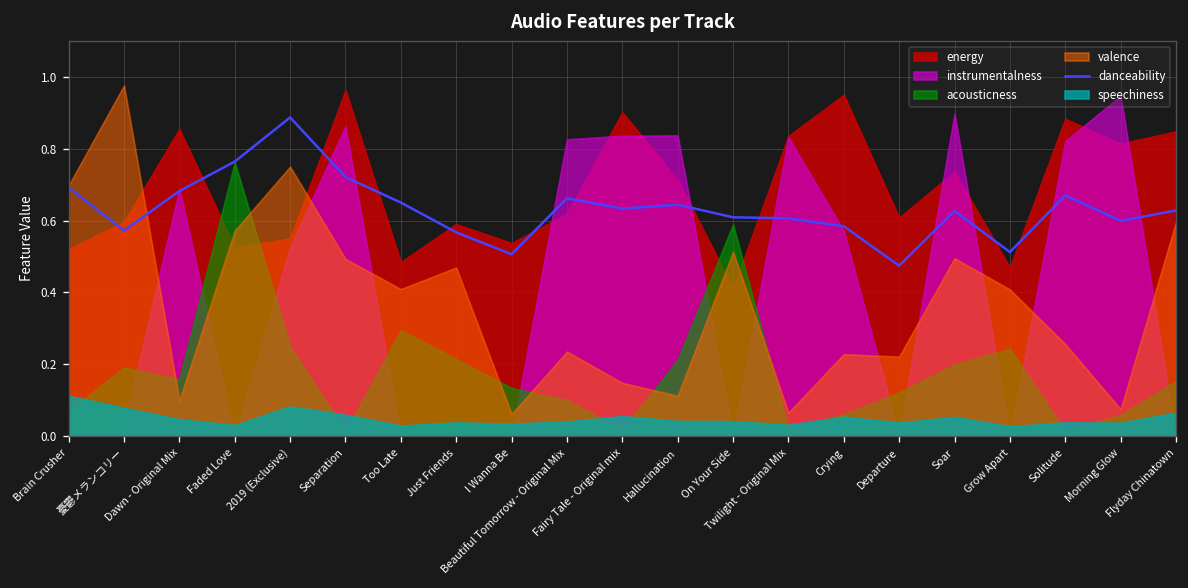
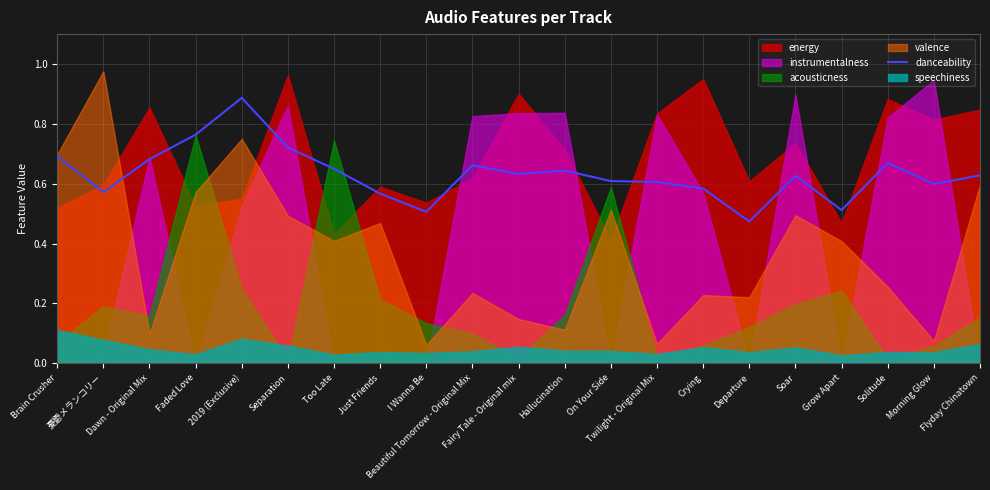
  {
    "energy": {
      "Brain Crusher": 0.52,
      "憂鬱メランコリー": 0.60,
      "Dawn - Original Mix": 0.86,
      "Faded Love": 0.53,
      "2019 (Exclusive)": 0.55,
      "Separation": 0.96,
-     "Too Late": 0.48,
+     "Too Late": 0.43,
      "Just Friends": 0.59,
      "I Wanna Be": 0.54,
      "Beautiful Tomorrow - Original Mix": 0.62,
      "Fairy Tale - Original mix": 0.90,
      "Hallucination": 0.71,
      "On Your Side": 0.41,
      "Crying": 0.95,
      "Departure": 0.61,
      "Soar": 0.74,
      "Grow Apart": 0.47,
      "Solitude": 0.88,
      "Morning Glow": 0.81,
      "Flyday Chinatown": 0.85
    },
    "danceability": {
      "憂鬱メランコリー": 0.57,
      "2019 (Exclusive)": 0.89,
      "Separation": 0.72,
      "Too Late": 0.65,
      "Just Friends": 0.57,
      "I Wanna Be": 0.51,
      "Beautiful Tomorrow - Original Mix": 0.66,
      "Fairy Tale - Original mix": 0.63,
      "Hallucination": 0.64,
      "On Your Side": 0.61,
      "Twilight - Original Mix": 0.61,
      "Crying": 0.58,
      "Departure": 0.47,
      "Soar": 0.63,
      "Grow Apart": 0.51,
      "Solitude": 0.67,
      "Morning Glow": 0.60,
      "Flyday Chinatown": 0.63
    },
    "instrumentalness": {
      "憂鬱メランコリー": 0.03,
      "2019 (Exclusive)": 0.53,
      "Separation": 0.86,
      "Beautiful Tomorrow - Original Mix": 0.83,
      "Fairy Tale - Original mix": 0.84,
      "Hallucination": 0.84,
      "Crying": 0.57,
      "Soar": 0.90,
      "Solitude": 0.82
    },
    "acousticness": {
      "Brain Crusher": 0.07,
      "憂鬱メランコリー": 0.19,
      "Dawn - Original Mix": 0.16,
      "2019 (Exclusive)": 0.25,
      "Separation": 0.01,
-     "Too Late": 0.30,
+     "Too Late": 0.75,
      "Just Friends": 0.21,
      "I Wanna Be": 0.13,
      "Beautiful Tomorrow - Original Mix": 0.10,
      "Fairy Tale - Original mix": 0.02,
-     "Hallucination": 0.21,
+     "Hallucination": 0.16,
      "On Your Side": 0.59,
      "Twilight - Original Mix": 0.02,
      "Departure": 0.12,
      "Soar": 0.20,
      "Grow Apart": 0.24,
      "Solitude": 0.01,
      "Morning Glow": 0.06,
      "Flyday Chinatown": 0.15
    },
    "valence": {
      "憂鬱メランコリー": 0.98,
      "Dawn - Original Mix": 0.10,
      "Faded Love": 0.57,
      "2019 (Exclusive)": 0.75,
      "Separation": 0.49,
      "Too Late": 0.41,
      "Just Friends": 0.47,
      "I Wanna Be": 0.06,
      "Beautiful Tomorrow - Original Mix": 0.24,
      "Fairy Tale - Original mix": 0.15,
      "Hallucination": 0.11,
      "On Your Side": 0.51,
      "Twilight - Original Mix": 0.07,
      "Crying": 0.23,
      "Departure": 0.22,
      "Soar": 0.50,
      "Grow Apart": 0.41,
      "Solitude": 0.26,
      "Morning Glow": 0.07,
      "Flyday Chinatown": 0.60
    },
    "speechiness": {
      "Brain Crusher": 0.11,
      "憂鬱メランコリー": 0.08,
      "Dawn - Original Mix": 0.05,
      "Faded Love": 0.03,
      "2019 (Exclusive)": 0.08,
      "Separation": 0.06,
      "Too Late": 0.03,
      "Just Friends": 0.04,
      "I Wanna Be": 0.03,
      "Beautiful Tomorrow - Original Mix": 0.04,
      "Fairy Tale - Original mix": 0.06,
      "Hallucination": 0.04,
      "On Your Side": 0.04,
      "Twilight - Original Mix": 0.03,
      "Departure": 0.04,
      "Soar": 0.05,
      "Grow Apart": 0.03,
      "Solitude": 0.04,
      "Morning Glow": 0.04,
      "Flyday Chinatown": 0.06
    }
  }
